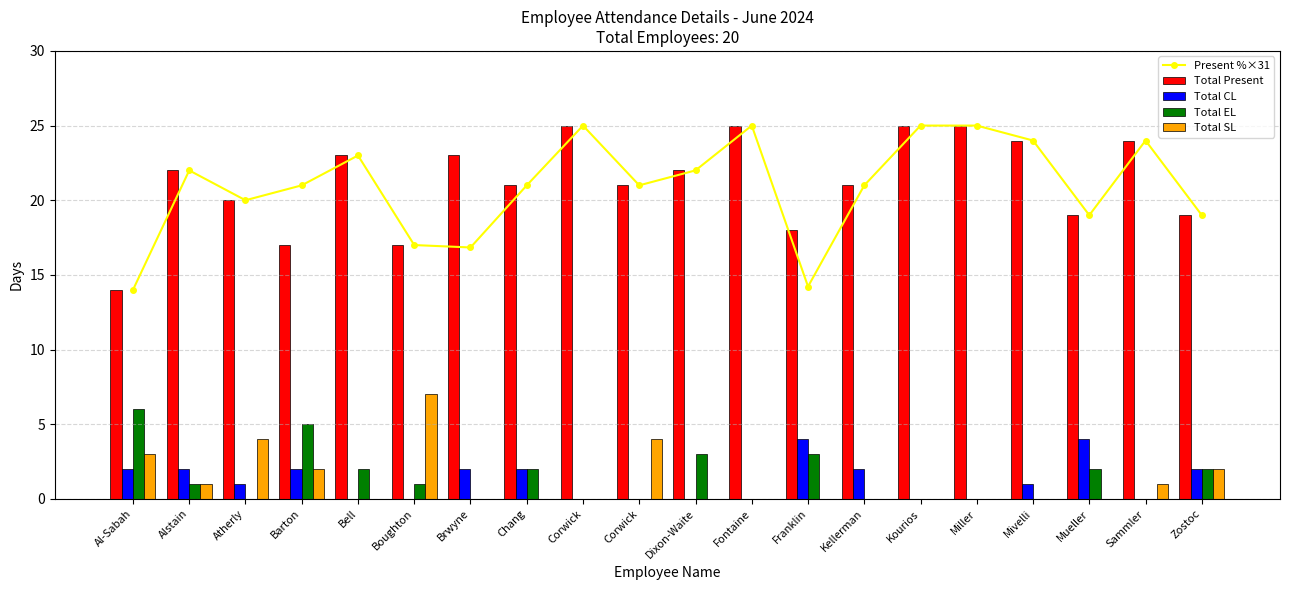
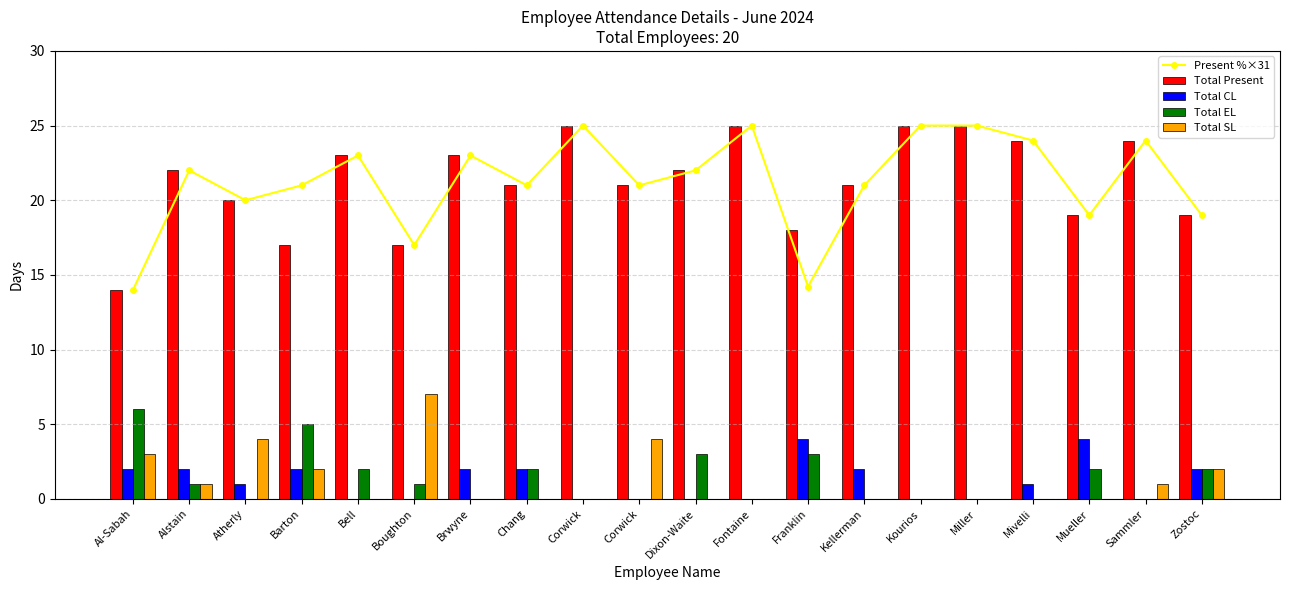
  {
    "Total Present": {
      "Al-Sabah": 14.0,
      "Alstain": 22.0,
      "Atherly": 20.0,
      "Barton": 17.0,
      "Bell": 23.0,
      "Boughton": 17.0,
      "Brwyne": 23.0,
      "Chang": 21.0,
      "Dixon-Waite": 22.0,
      "Fontaine": 25.0,
      "Franklin": 18.0,
      "Kellerman": 21.0,
      "Kourios": 25.0,
      "Miller": 25.0,
      "Mivelli": 24.0,
      "Mueller": 19.0,
      "Sammler": 24.0,
      "Zostoc": 19.0
    },
    "Present %×31": {
      "Al-Sabah": 14.0,
      "Alstain": 22.0,
      "Atherly": 20.0,
      "Barton": 21.0,
      "Bell": 23.0,
      "Boughton": 17.0,
-     "Brwyne": 16.8,
+     "Brwyne": 23.0,
      "Chang": 21.0,
      "Dixon-Waite": 22.0,
      "Fontaine": 25.0,
      "Franklin": 14.2,
      "Kellerman": 21.0,
      "Kourios": 25.0,
      "Miller": 25.0,
      "Mivelli": 24.0,
      "Mueller": 19.0,
      "Sammler": 24.0,
      "Zostoc": 19.0
    },
    "Total CL": {
      "Al-Sabah": 2.0,
      "Alstain": 2.0,
      "Atherly": 1.0,
      "Barton": 2.0,
      "Bell": 0.0,
      "Boughton": 0.0,
      "Brwyne": 2.0,
      "Chang": 2.0,
      "Dixon-Waite": 0.0,
      "Fontaine": 0.0,
      "Franklin": 4.0,
      "Kellerman": 2.0,
      "Kourios": 0.0,
      "Miller": 0.0,
      "Mivelli": 1.0,
      "Mueller": 4.0,
      "Sammler": 0.0,
      "Zostoc": 2.0
    },
    "Total EL": {
      "Al-Sabah": 6.0,
      "Alstain": 1.0,
      "Atherly": 0.0,
      "Barton": 5.0,
      "Bell": 2.0,
      "Boughton": 1.0,
      "Brwyne": 0.0,
      "Chang": 2.0,
      "Dixon-Waite": 3.0,
      "Fontaine": 0.0,
      "Franklin": 3.0,
      "Kellerman": 0.0,
      "Kourios": 0.0,
      "Miller": 0.0,
      "Mivelli": 0.0,
      "Mueller": 2.0,
      "Sammler": 0.0,
      "Zostoc": 2.0
    },
    "Total SL": {
      "Al-Sabah": 3.0,
      "Alstain": 1.0,
      "Atherly": 4.0,
      "Barton": 2.0,
      "Bell": 0.0,
      "Boughton": 7.0,
      "Brwyne": 0.0,
      "Chang": 0.0,
      "Dixon-Waite": 0.0,
      "Fontaine": 0.0,
      "Franklin": 0.0,
      "Kellerman": 0.0,
      "Kourios": 0.0,
      "Miller": 0.0,
      "Mivelli": 0.0,
      "Mueller": 0.0,
      "Sammler": 1.0,
      "Zostoc": 2.0
    }
  }
